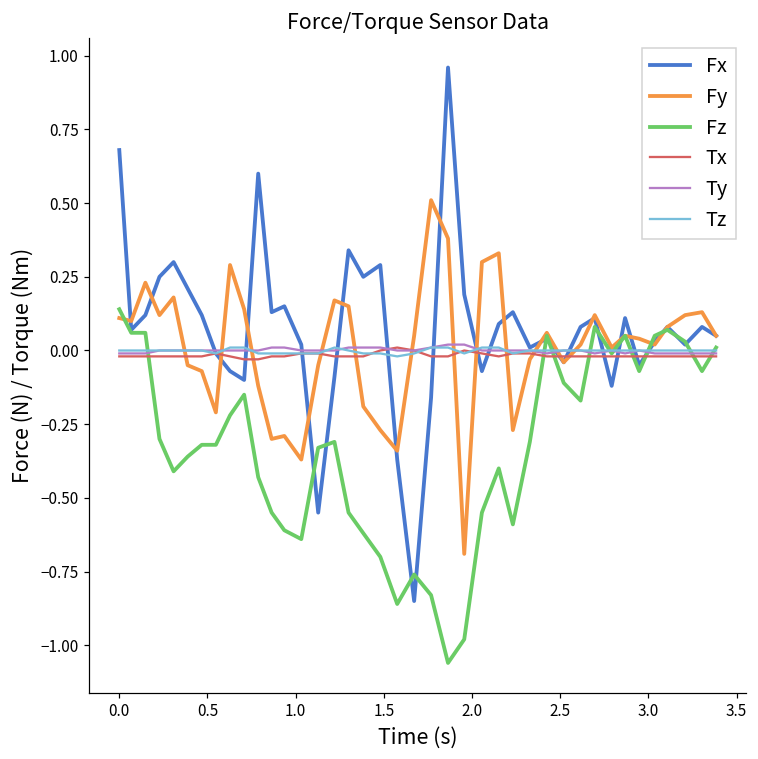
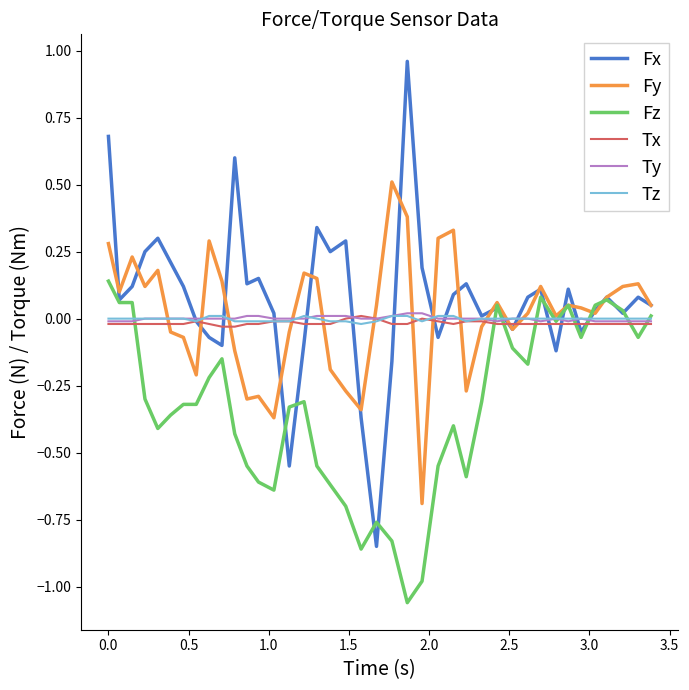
  {
    "Fx": {
      "0.0": 0.68
    },
    "Fy": {
-     "0.0": 0.11
+     "0.0": 0.28
    },
    "Fz": {
      "0.0": 0.14
    },
    "Tx": {
      "0.0": -0.02
    },
    "Ty": {
      "0.0": -0.01
    },
    "Tz": {
      "0.0": 0.00
    }
  }
